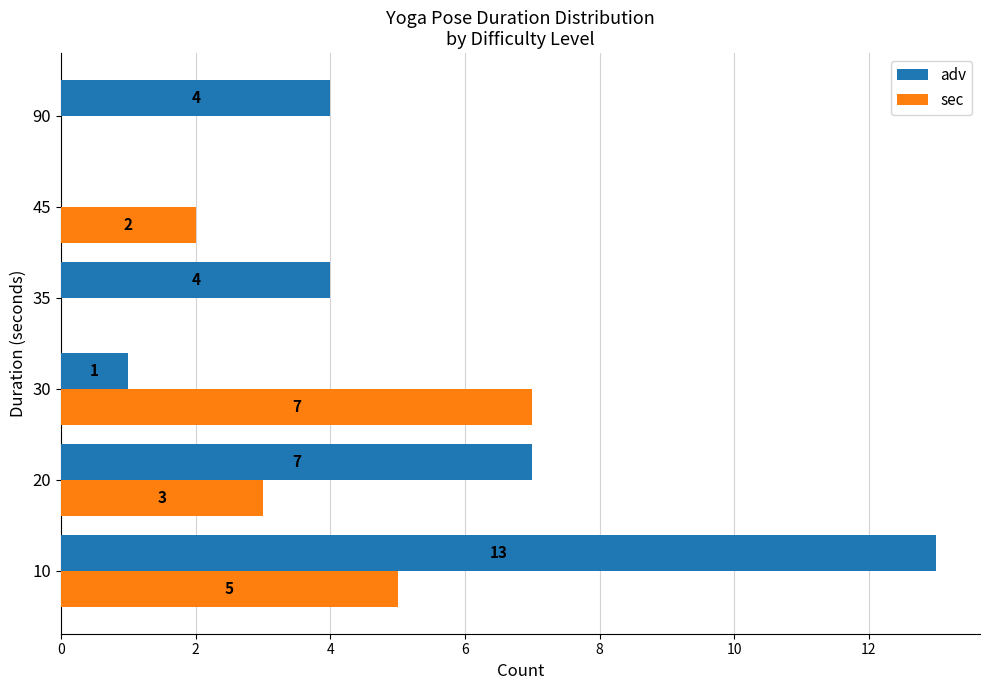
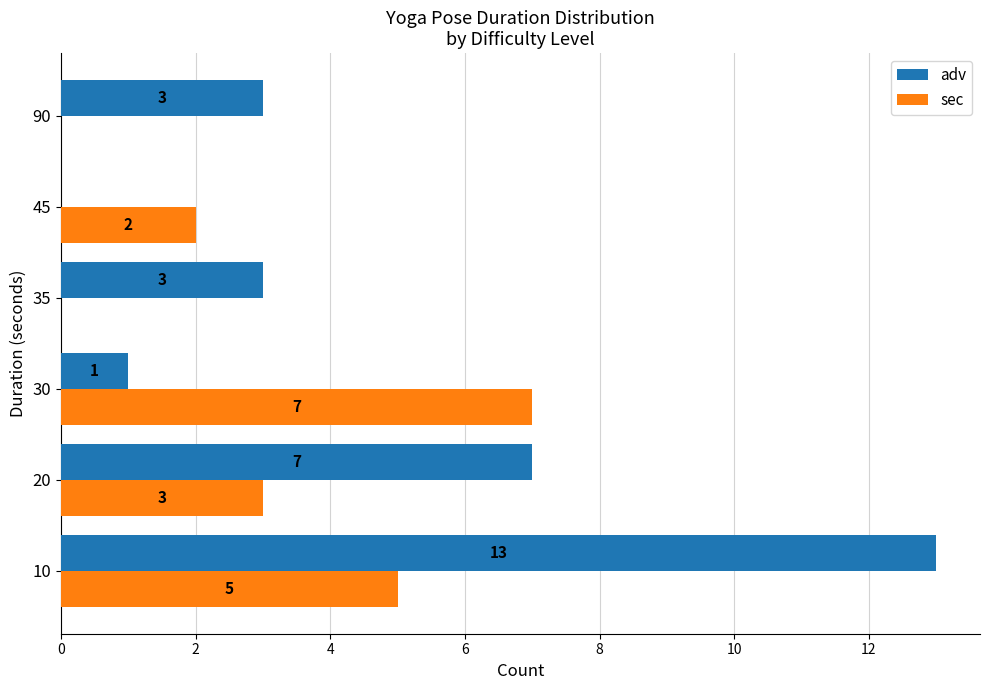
  {
    "adv": {
-     "90": 4,
-     "35": 4,
+     "90": 3,
+     "35": 3,
      "30": 1,
      "20": 7,
      "10": 13
    },
    "sec": {
      "45": 2,
      "30": 7,
      "20": 3,
      "10": 5
    }
  }
